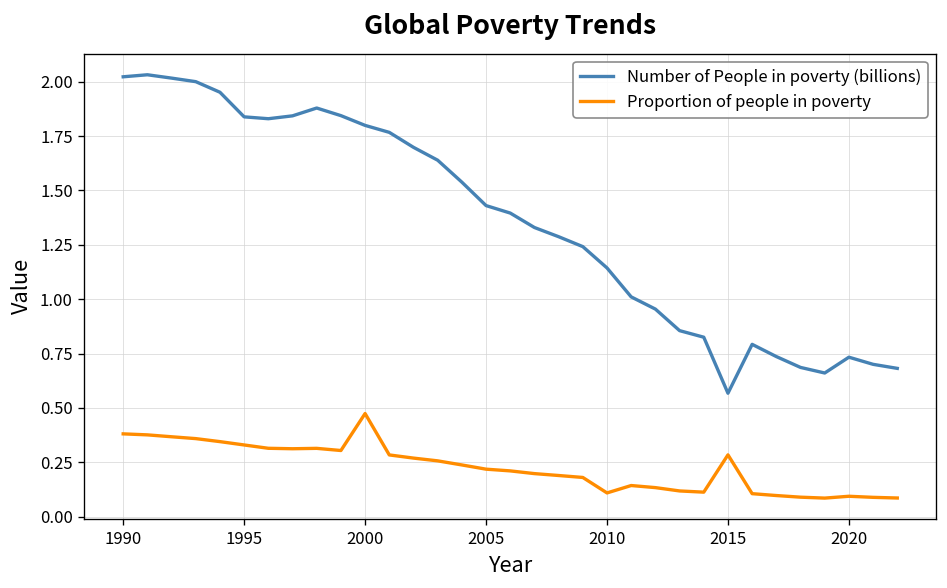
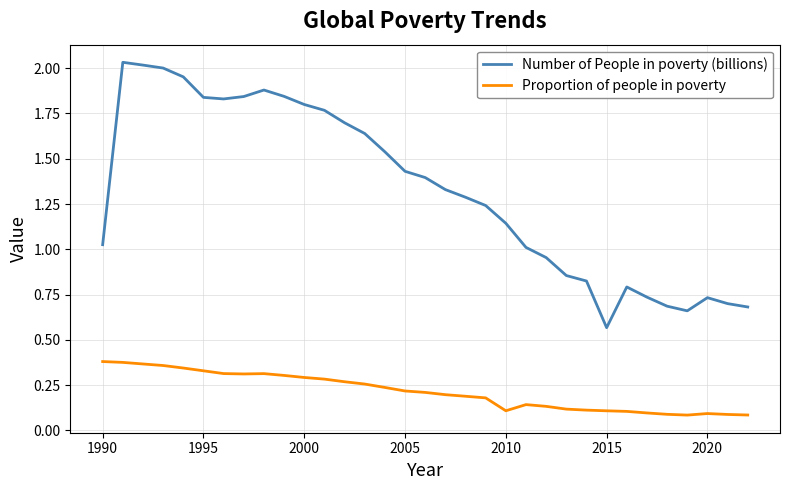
  {
    "Number of People in poverty (billions)": {
-     "1990": 2.02,
+     "1990": 1.03,
      "1995": 1.84,
      "2000": 1.80,
      "2005": 1.43,
      "2010": 1.14,
      "2015": 0.57,
      "2020": 0.73
    },
    "Proportion of people in poverty": {
      "1990": 0.38,
      "1995": 0.33,
-     "2000": 0.47,
+     "2000": 0.29,
      "2005": 0.22,
      "2010": 0.11,
-     "2015": 0.28,
+     "2015": 0.11,
      "2020": 0.09
    }
  }
